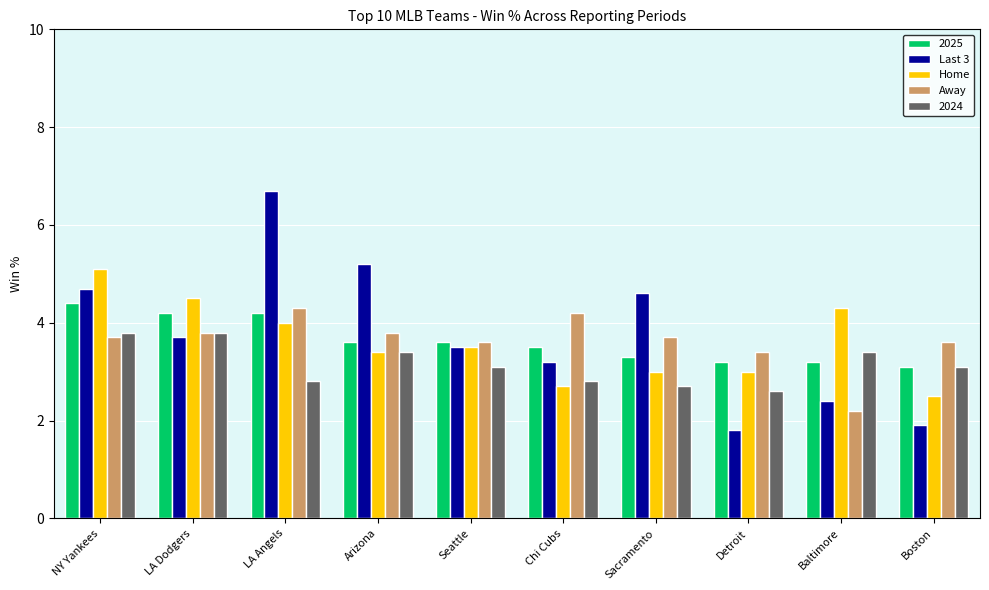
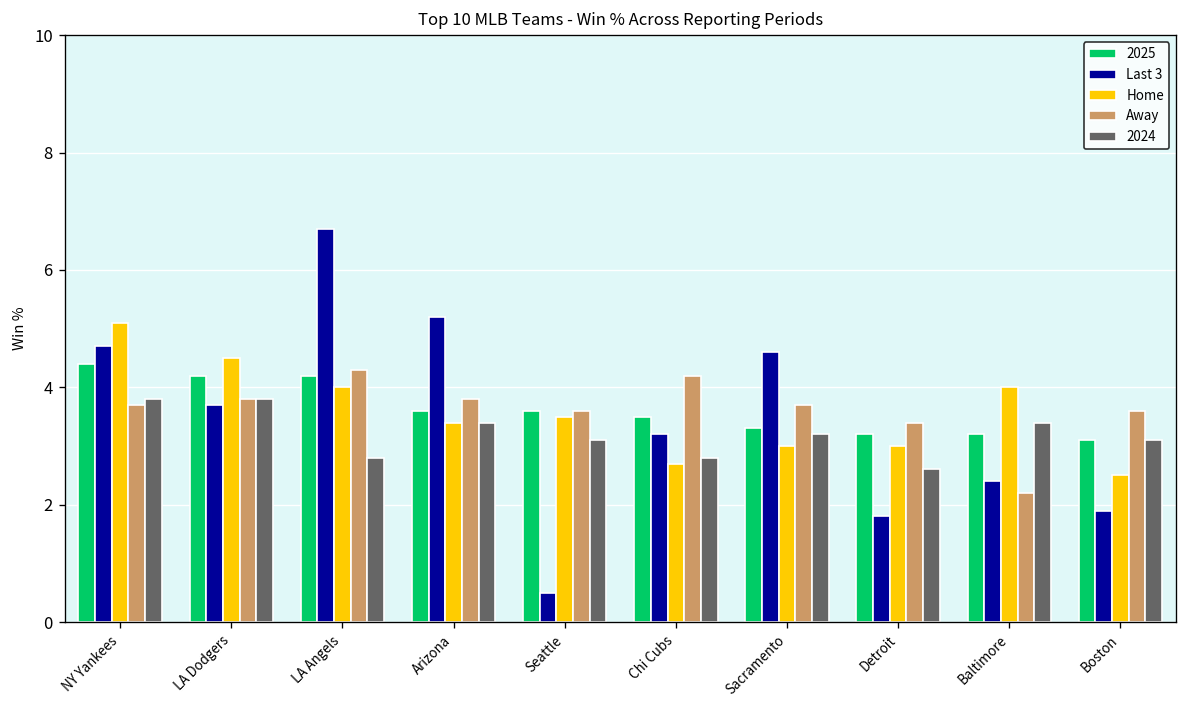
  {
    "2025": {
      "NY Yankees": 4.4,
      "LA Dodgers": 4.2,
      "LA Angels": 4.2,
      "Arizona": 3.6,
      "Seattle": 3.6,
      "Chi Cubs": 3.5,
      "Sacramento": 3.3,
      "Detroit": 3.2,
      "Baltimore": 3.2,
      "Boston": 3.1
    },
    "Last 3": {
      "NY Yankees": 4.7,
      "LA Dodgers": 3.7,
      "LA Angels": 6.7,
      "Arizona": 5.2,
-     "Seattle": 3.5,
+     "Seattle": 0.5,
      "Chi Cubs": 3.2,
      "Sacramento": 4.6,
      "Detroit": 1.8,
      "Baltimore": 2.4,
      "Boston": 1.9
    },
    "Home": {
      "NY Yankees": 5.1,
      "LA Dodgers": 4.5,
      "LA Angels": 4.0,
      "Arizona": 3.4,
      "Seattle": 3.5,
      "Chi Cubs": 2.7,
      "Sacramento": 3.0,
      "Detroit": 3.0,
-     "Baltimore": 4.3,
+     "Baltimore": 4.0,
      "Boston": 2.5
    },
    "Away": {
      "NY Yankees": 3.7,
      "LA Dodgers": 3.8,
      "LA Angels": 4.3,
      "Arizona": 3.8,
      "Seattle": 3.6,
      "Chi Cubs": 4.2,
      "Sacramento": 3.7,
      "Detroit": 3.4,
      "Baltimore": 2.2,
      "Boston": 3.6
    },
    "2024": {
      "NY Yankees": 3.8,
      "LA Dodgers": 3.8,
      "LA Angels": 2.8,
      "Arizona": 3.4,
      "Seattle": 3.1,
      "Chi Cubs": 2.8,
-     "Sacramento": 2.7,
+     "Sacramento": 3.2,
      "Detroit": 2.6,
      "Baltimore": 3.4,
      "Boston": 3.1
    }
  }
